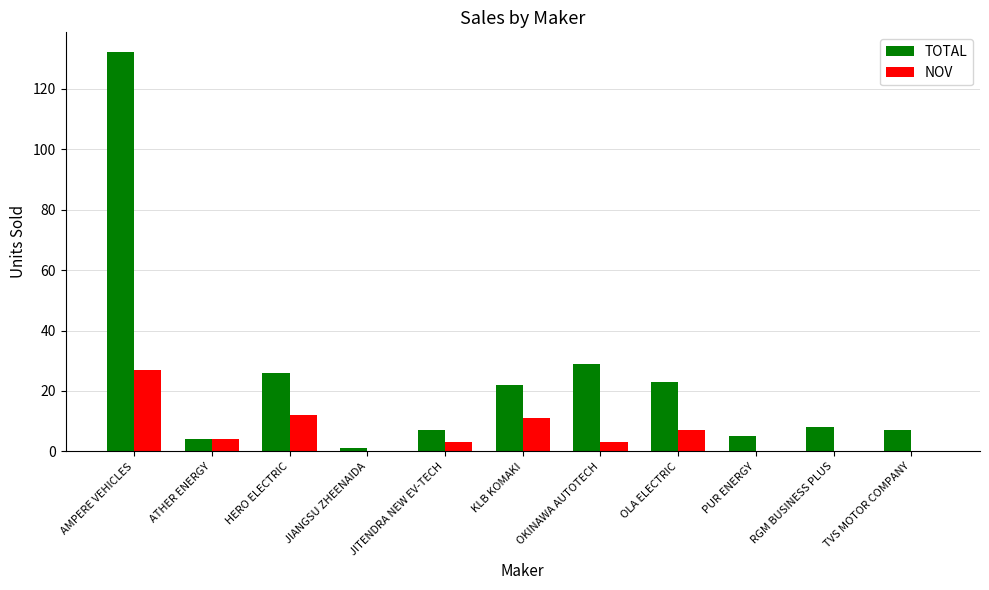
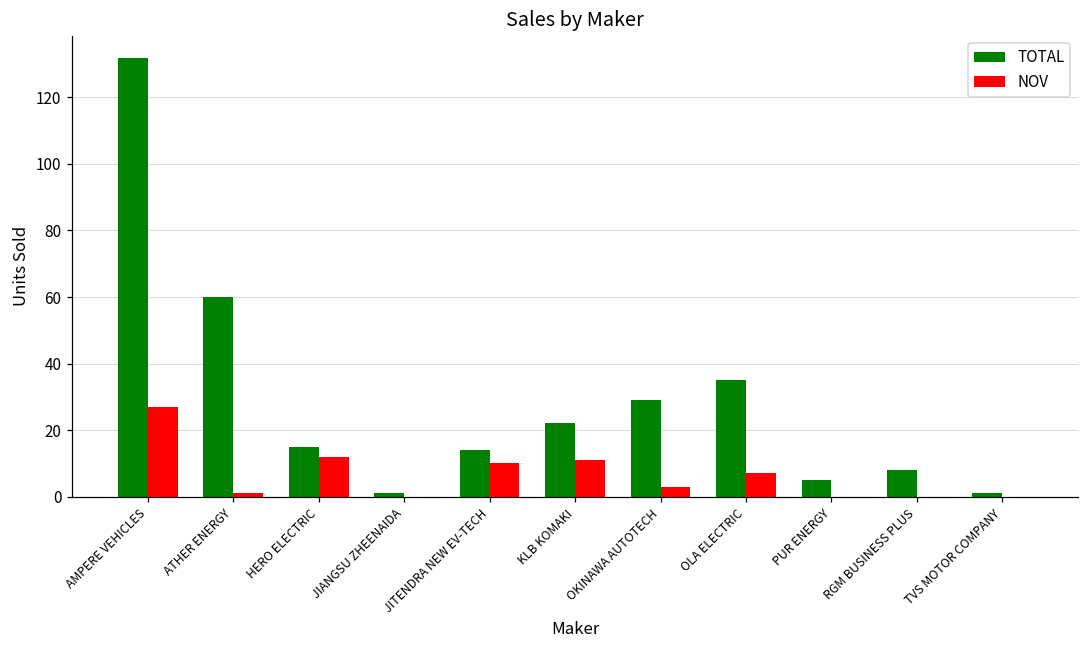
  {
    "TOTAL": {
      "AMPERE VEHICLES": 132,
-     "ATHER ENERGY": 4,
-     "HERO ELECTRIC": 26,
+     "ATHER ENERGY": 60,
+     "HERO ELECTRIC": 15,
      "JIANGSU ZHEENAIDA": 1,
-     "JITENDRA NEW EV-TECH": 7,
+     "JITENDRA NEW EV-TECH": 14,
      "KLB KOMAKI": 22,
      "OKINAWA AUTOTECH": 29,
-     "OLA ELECTRIC": 23,
+     "OLA ELECTRIC": 35,
      "PUR ENERGY": 5,
      "RGM BUSINESS PLUS": 8,
-     "TVS MOTOR COMPANY": 7
+     "TVS MOTOR COMPANY": 1
    },
    "NOV": {
      "AMPERE VEHICLES": 27,
-     "ATHER ENERGY": 4,
+     "ATHER ENERGY": 1,
      "HERO ELECTRIC": 12,
      "JIANGSU ZHEENAIDA": 0,
-     "JITENDRA NEW EV-TECH": 3,
+     "JITENDRA NEW EV-TECH": 10,
      "KLB KOMAKI": 11,
      "OKINAWA AUTOTECH": 3,
      "OLA ELECTRIC": 7,
      "PUR ENERGY": 0,
      "RGM BUSINESS PLUS": 0,
      "TVS MOTOR COMPANY": 0
    }
  }
